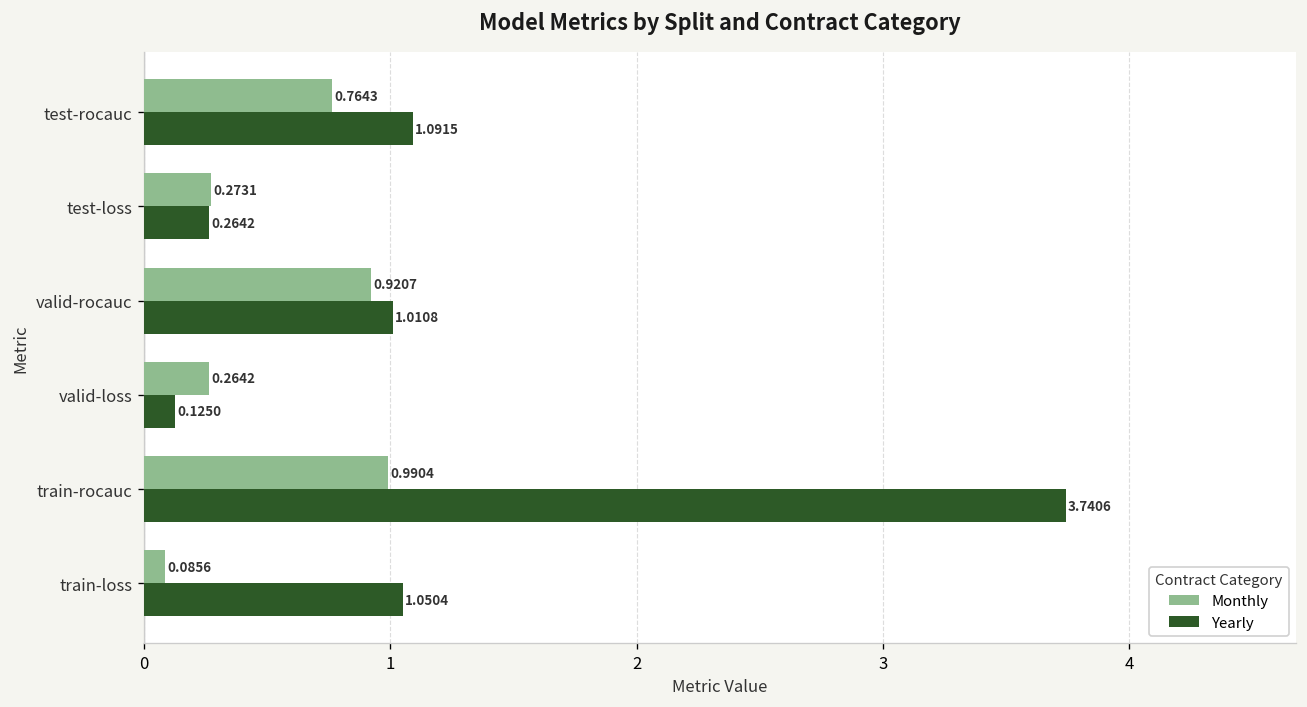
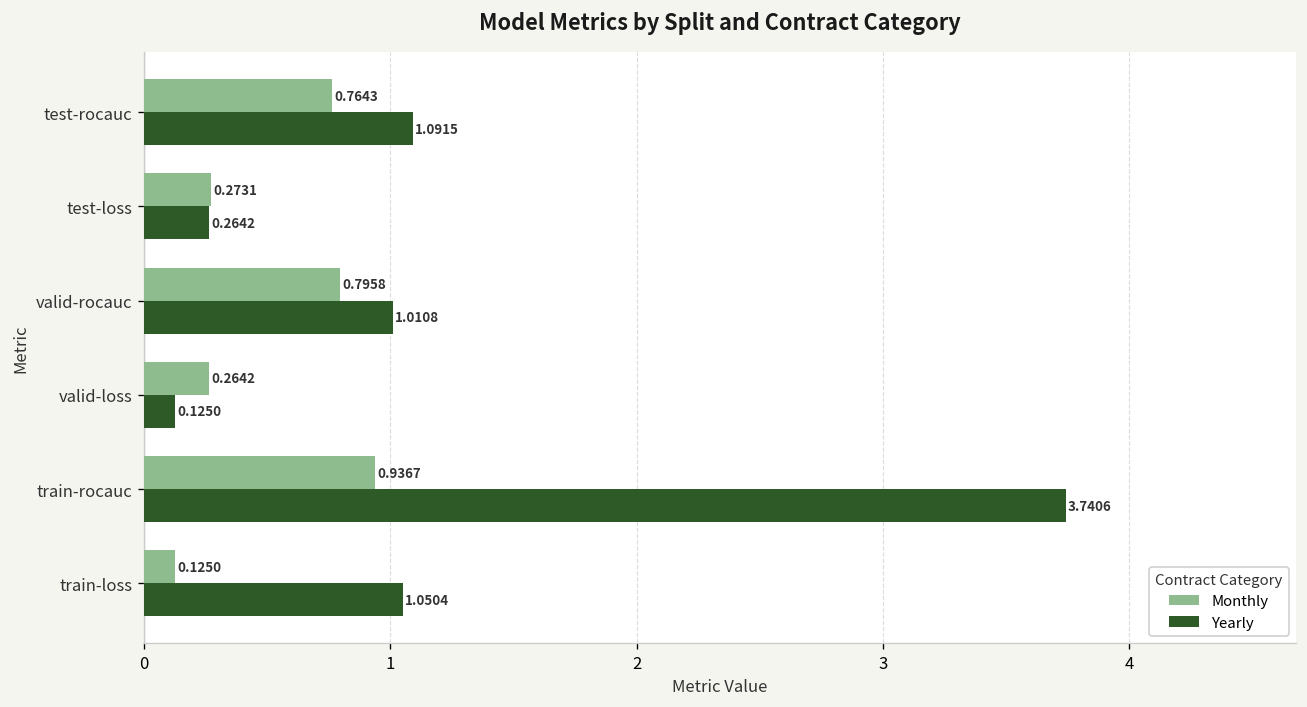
  {
    "Monthly": {
      "test-rocauc": 0.7643,
      "test-loss": 0.2731,
-     "valid-rocauc": 0.9207,
+     "valid-rocauc": 0.7958,
      "valid-loss": 0.2642,
-     "train-rocauc": 0.9904,
-     "train-loss": 0.0856
+     "train-rocauc": 0.9367,
+     "train-loss": 0.1250
    },
    "Yearly": {
      "test-rocauc": 1.0915,
      "test-loss": 0.2642,
      "valid-rocauc": 1.0108,
      "valid-loss": 0.1250,
      "train-rocauc": 3.7406,
      "train-loss": 1.0504
    }
  }
